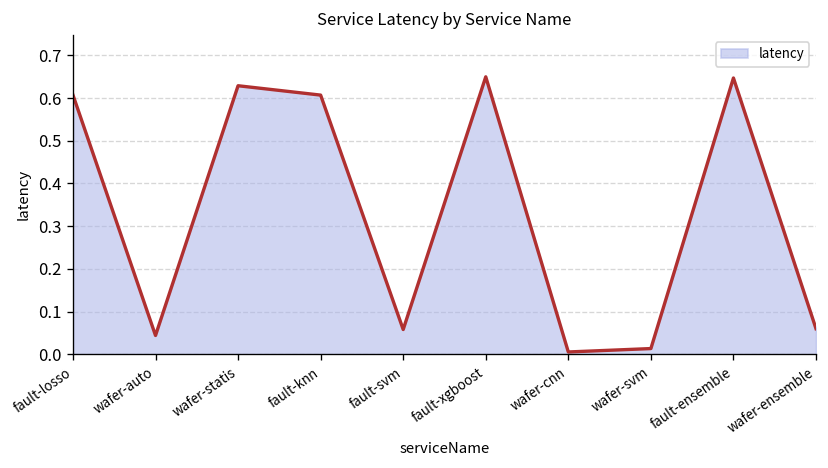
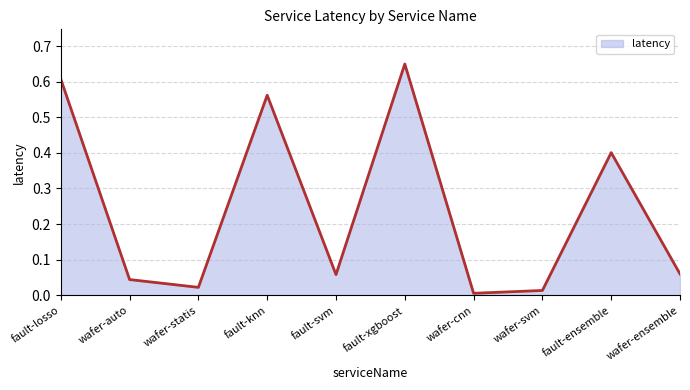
  {
    "fault-losso": 0.61,
    "wafer-auto": 0.04,
-   "wafer-statis": 0.63,
-   "fault-knn": 0.61,
+   "wafer-statis": 0.02,
+   "fault-knn": 0.56,
    "fault-svm": 0.06,
    "fault-xgboost": 0.65,
    "wafer-cnn": 0.01,
    "wafer-svm": 0.01,
-   "fault-ensemble": 0.65,
+   "fault-ensemble": 0.40,
    "wafer-ensemble": 0.06
  }
